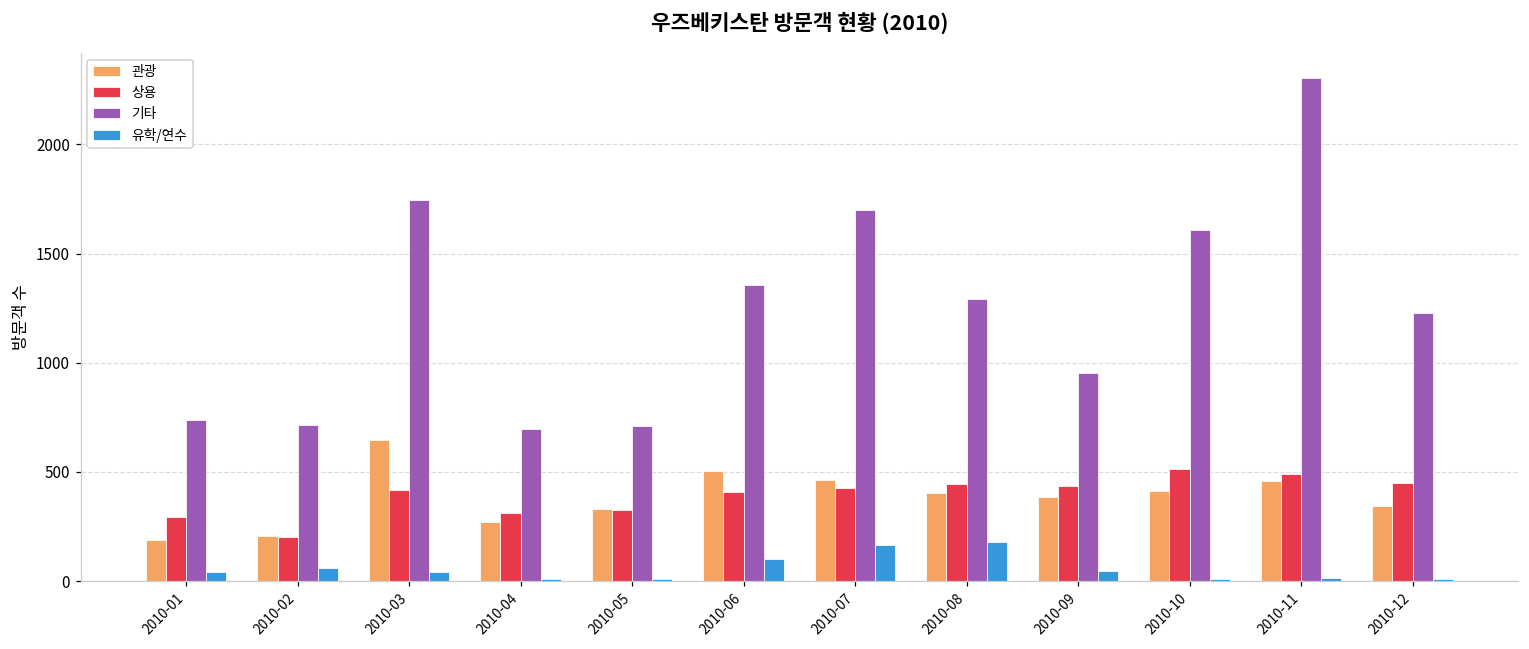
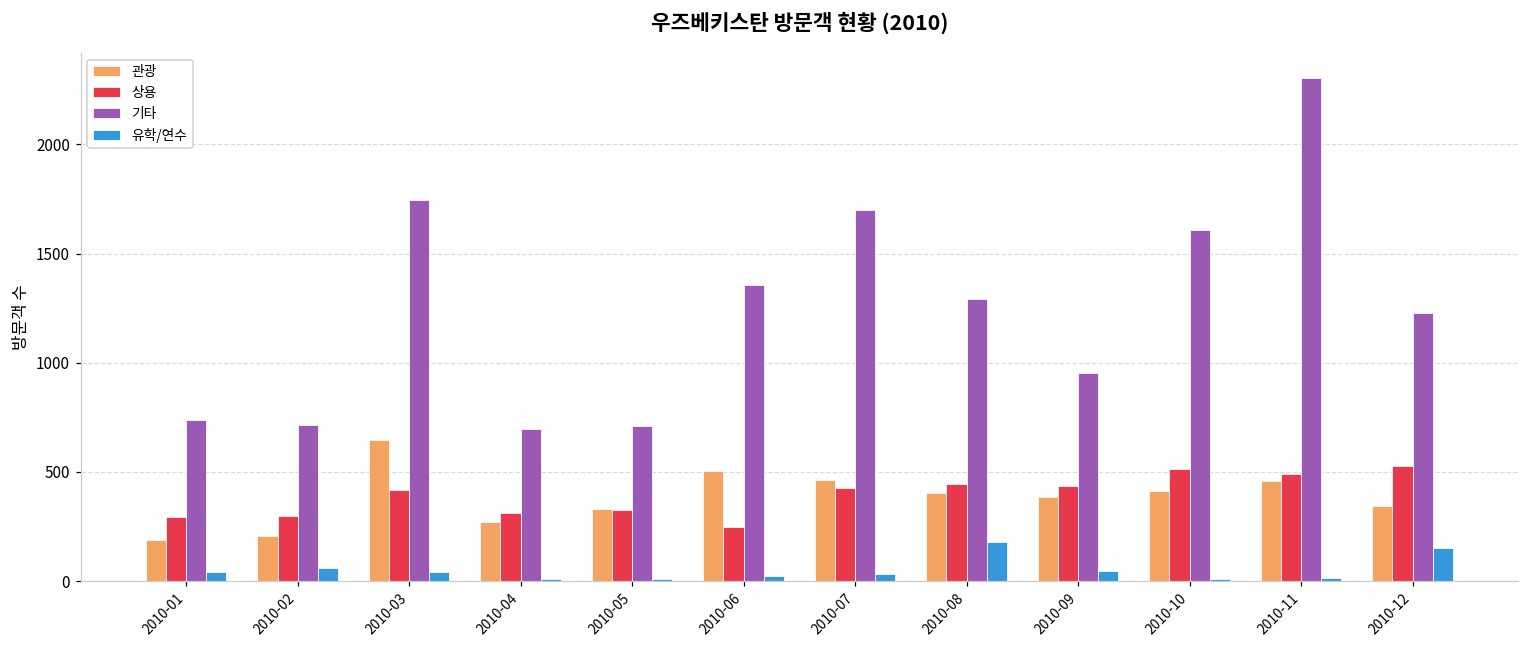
  {
    "관광": {
      "2010-01": 190,
      "2010-02": 210,
      "2010-03": 650,
      "2010-04": 270,
      "2010-05": 330,
      "2010-06": 500,
      "2010-07": 470,
      "2010-08": 400,
      "2010-09": 390,
      "2010-10": 410,
      "2010-11": 460,
      "2010-12": 340
    },
    "상용": {
      "2010-01": 290,
-     "2010-02": 200,
+     "2010-02": 300,
      "2010-03": 420,
      "2010-04": 310,
      "2010-05": 320,
-     "2010-06": 410,
+     "2010-06": 250,
      "2010-07": 430,
      "2010-08": 450,
      "2010-09": 440,
      "2010-10": 510,
      "2010-11": 490,
-     "2010-12": 450
+     "2010-12": 530
    },
    "기타": {
      "2010-01": 740,
      "2010-02": 710,
      "2010-03": 1750,
      "2010-04": 700,
      "2010-05": 710,
      "2010-06": 1360,
      "2010-07": 1700,
      "2010-08": 1290,
      "2010-09": 950,
      "2010-10": 1610,
      "2010-11": 2310,
      "2010-12": 1230
    },
    "유학/연수": {
      "2010-01": 40,
      "2010-02": 60,
      "2010-03": 40,
-     "2010-06": 100,
-     "2010-07": 160,
+     "2010-06": 20,
+     "2010-07": 30,
      "2010-08": 180,
      "2010-09": 50,
      "2010-11": 20,
-     "2010-12": 10
+     "2010-12": 150
    }
  }
